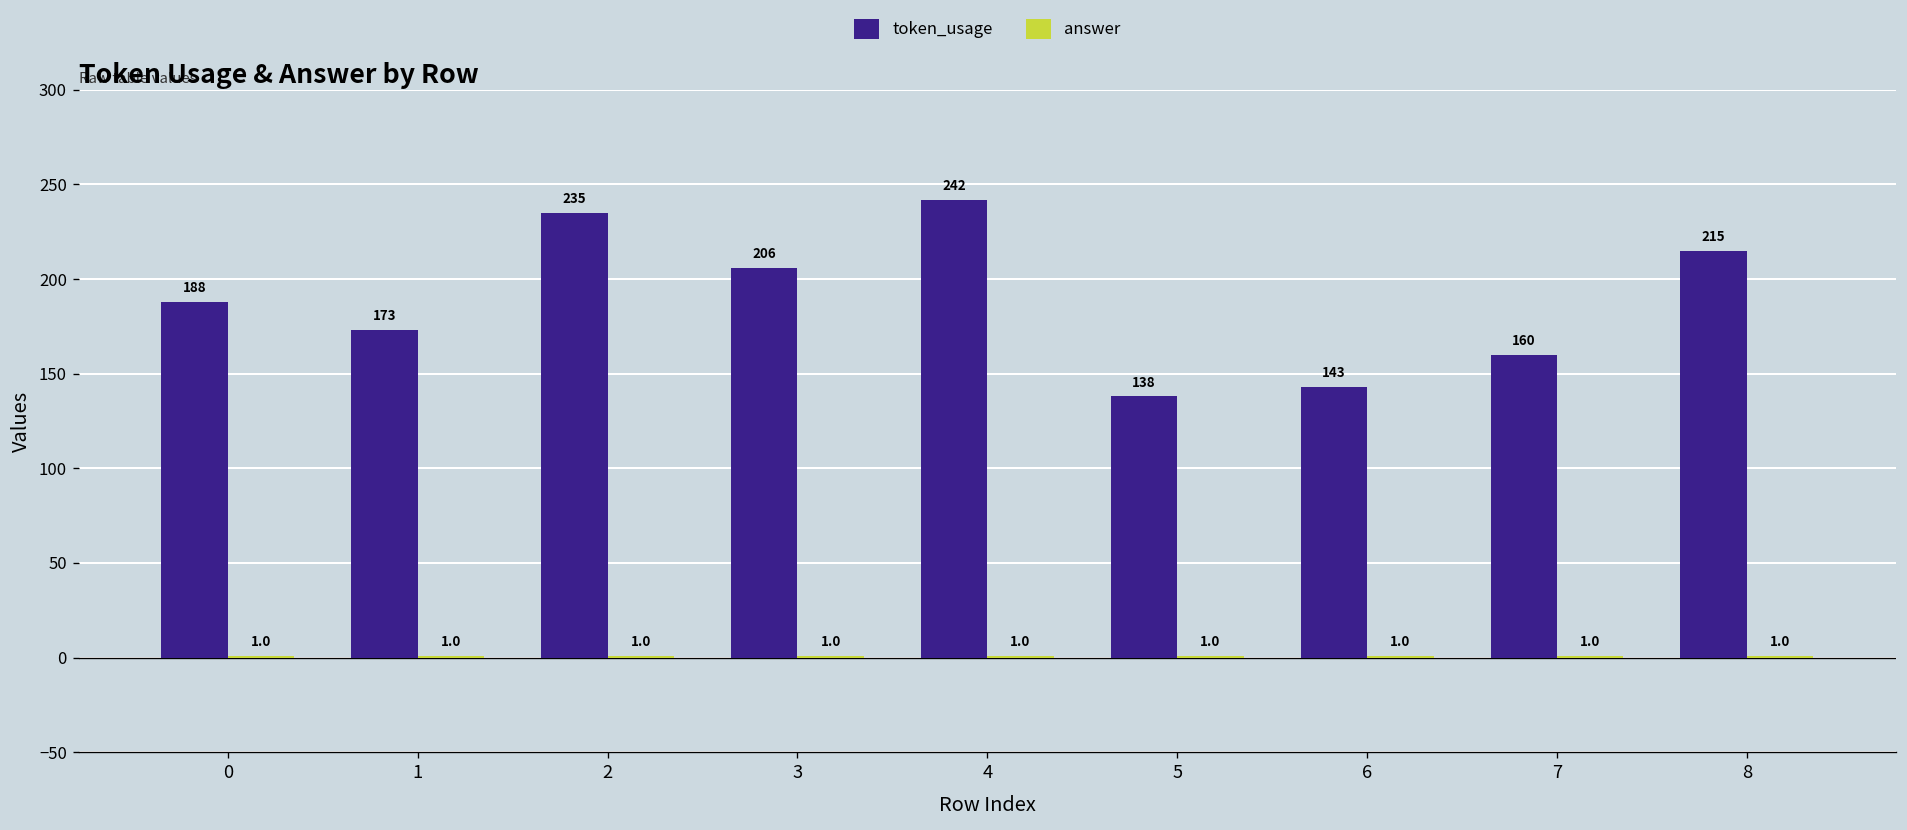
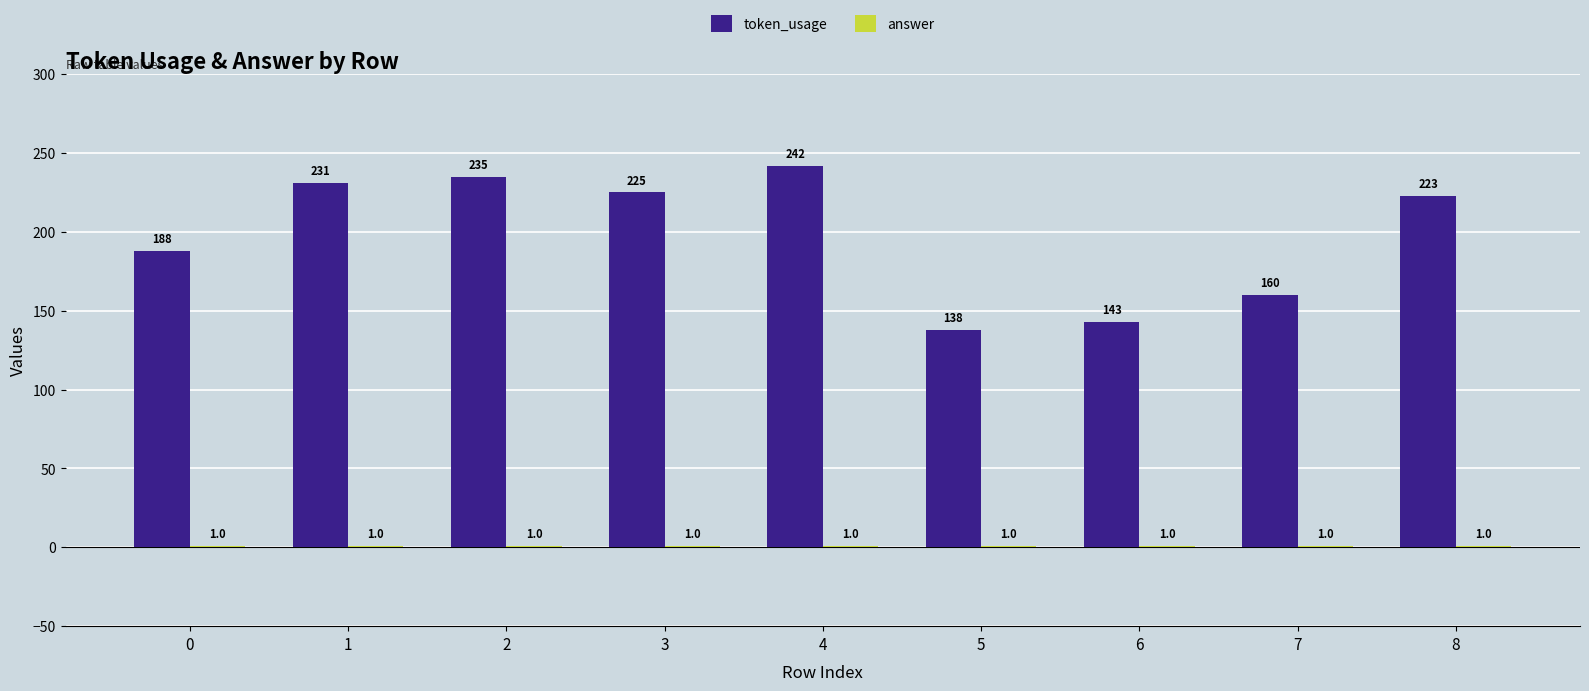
  {
    "token_usage": {
      "0": 188,
-     "1": 173,
+     "1": 231,
      "2": 235,
-     "3": 206,
+     "3": 225,
      "4": 242,
      "5": 138,
      "6": 143,
      "7": 160,
-     "8": 215
+     "8": 223
    },
    "answer": {
      "0": 1.0,
      "1": 1.0,
      "2": 1.0,
      "3": 1.0,
      "4": 1.0,
      "5": 1.0,
      "6": 1.0,
      "7": 1.0,
      "8": 1.0
    }
  }
